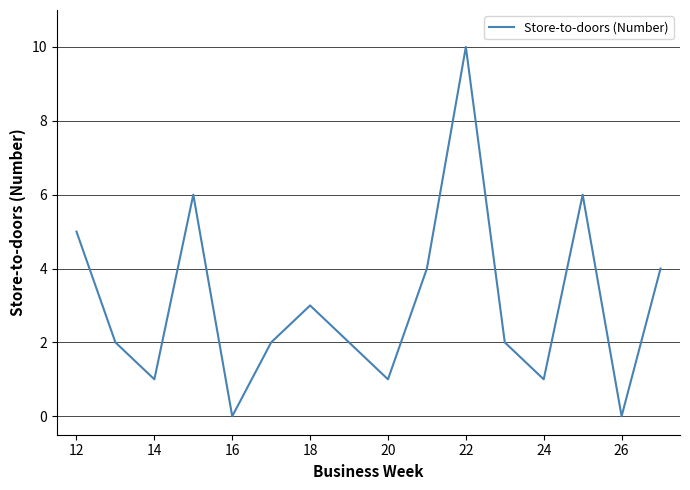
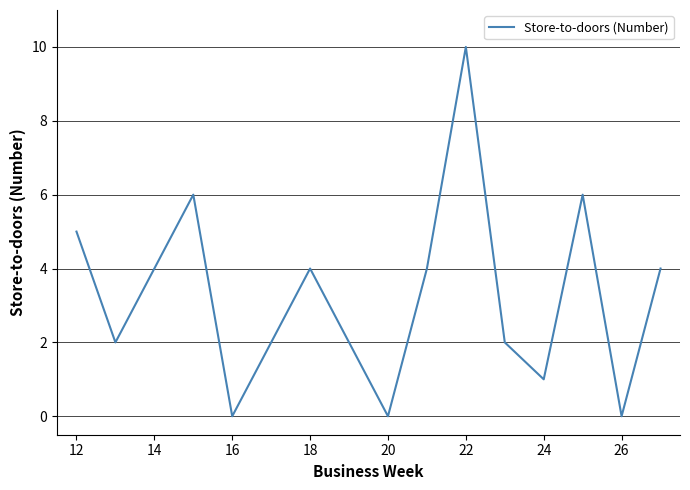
  {
    "12": 5,
-   "14": 1,
+   "14": 4,
    "16": 0,
-   "18": 3,
-   "20": 1,
+   "18": 4,
+   "20": 0,
    "22": 10,
    "24": 1,
    "26": 0
  }
